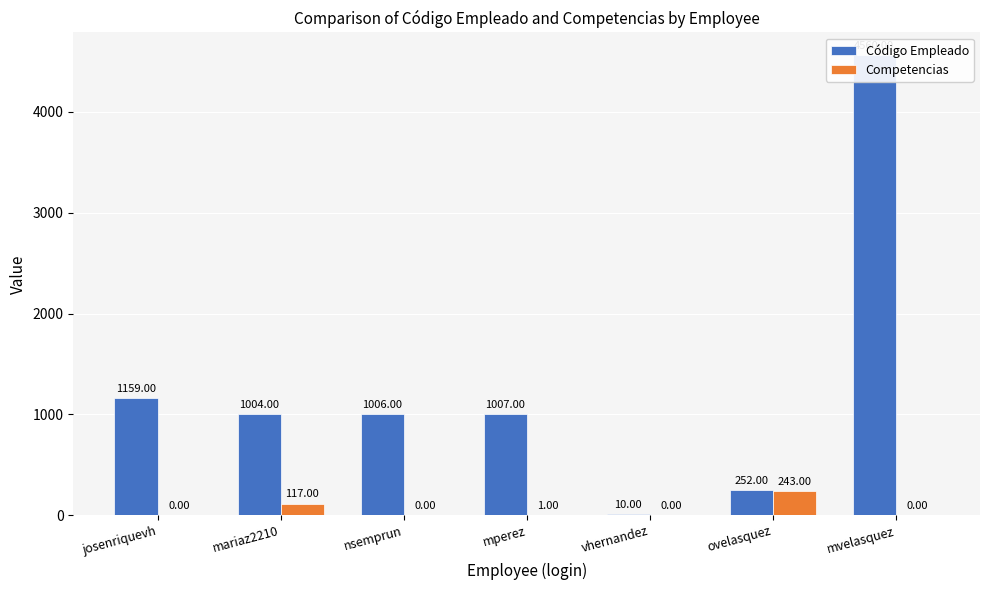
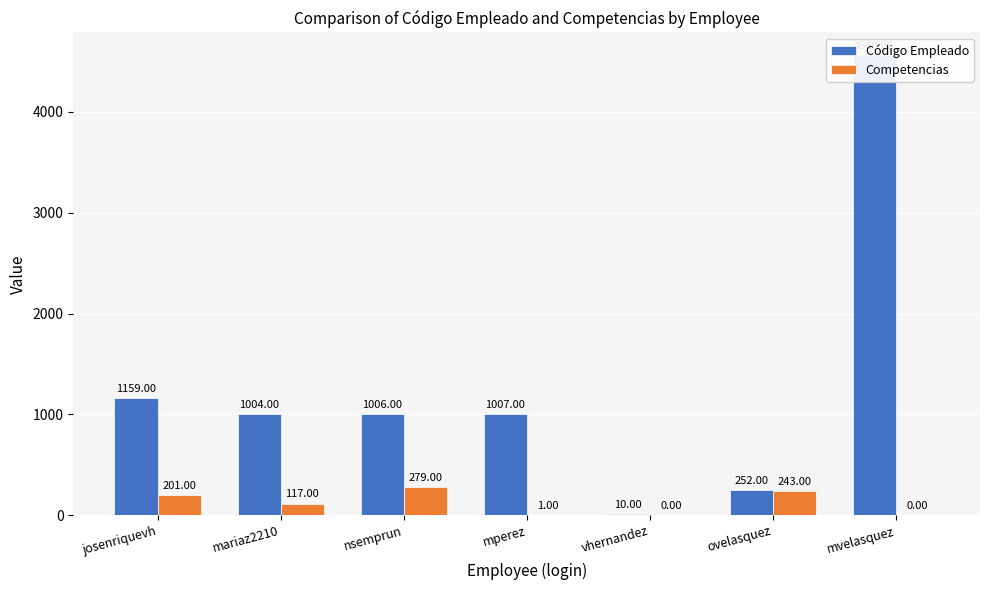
  {
    "Código Empleado": {
      "josenriquevh": 1159.00,
      "mariaz2210": 1004.00,
      "nsemprun": 1006.00,
      "mperez": 1007.00,
      "vhernandez": 10.00,
      "ovelasquez": 252.00
    },
    "Competencias": {
-     "josenriquevh": 0.00,
+     "josenriquevh": 201.00,
      "mariaz2210": 117.00,
-     "nsemprun": 0.00,
+     "nsemprun": 279.00,
      "mperez": 1.00,
      "vhernandez": 0.00,
      "ovelasquez": 243.00,
      "mvelasquez": 0.00
    }
  }
